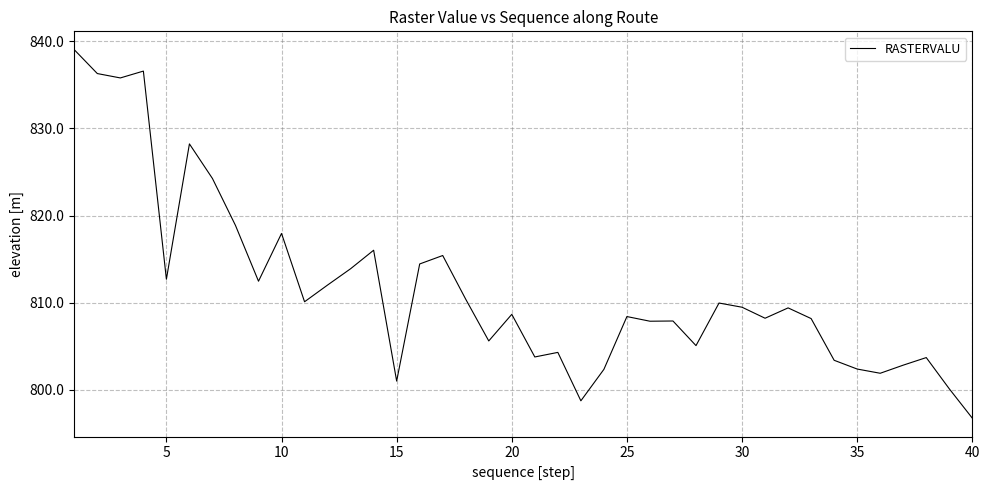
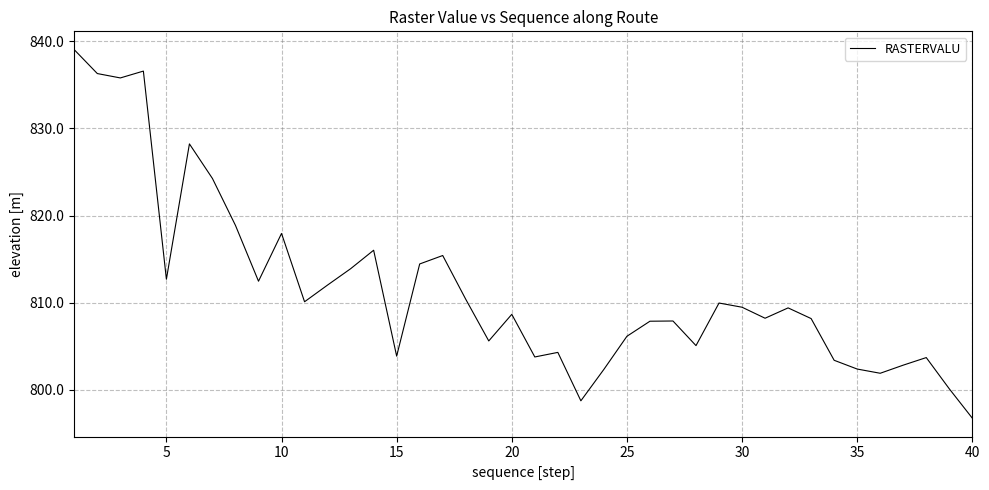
  {
    "5": 813,
    "10": 818,
-   "15": 801,
+   "15": 804,
    "20": 809,
-   "25": 808,
+   "25": 806,
    "30": 809,
    "35": 802,
    "40": 797
  }
